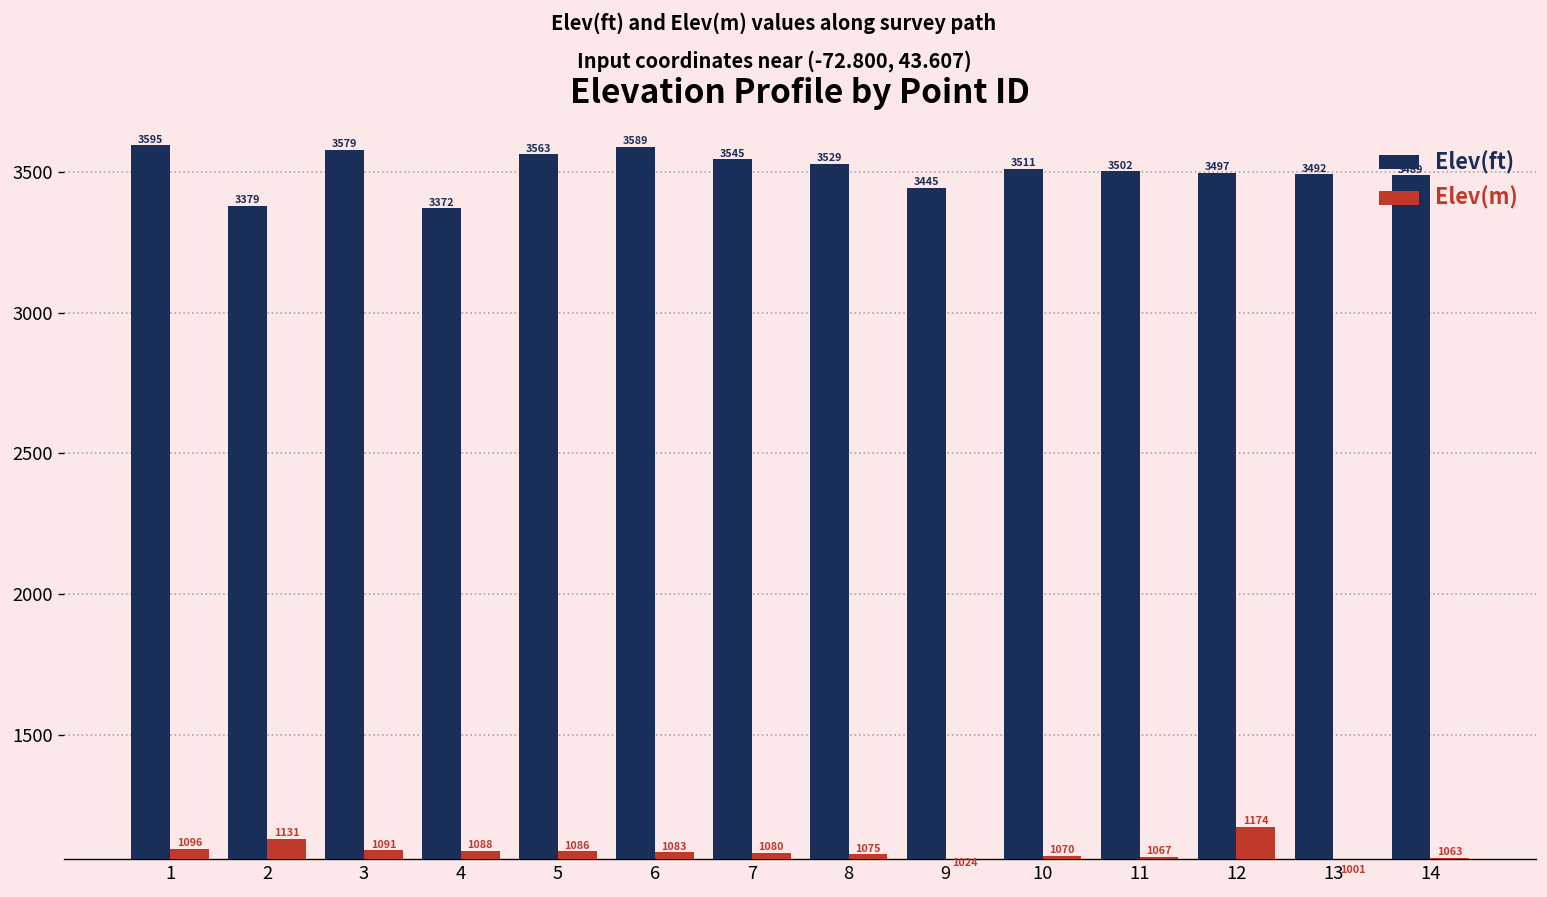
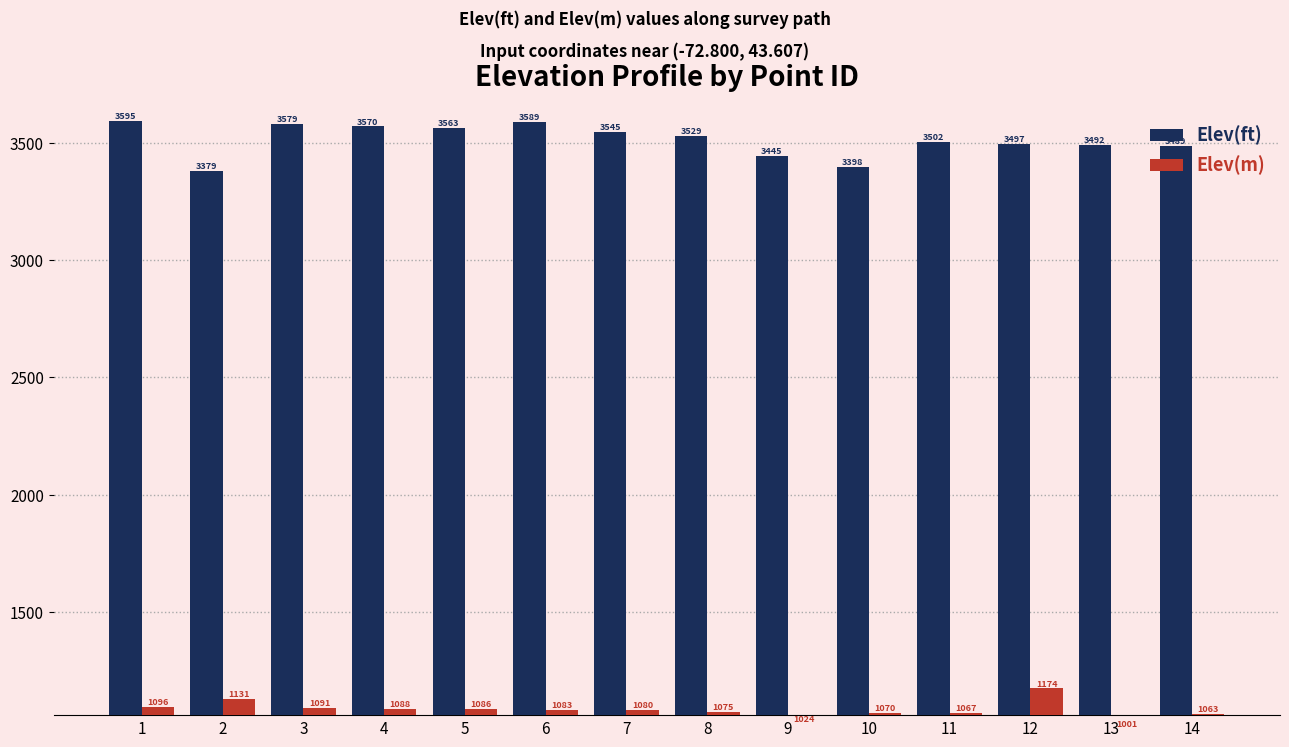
  {
    "Elev(ft)": {
      "1": 3595,
      "2": 3379,
      "3": 3579,
-     "4": 3372,
+     "4": 3570,
      "5": 3563,
      "6": 3589,
      "7": 3545,
      "8": 3529,
      "9": 3445,
-     "10": 3511,
+     "10": 3398,
      "11": 3502,
      "12": 3497,
      "13": 3492,
      "14": 3489
    },
    "Elev(m)": {
      "1": 1096,
      "2": 1131,
      "3": 1091,
      "4": 1088,
      "5": 1086,
      "6": 1083,
      "7": 1080,
      "8": 1075,
      "10": 1070,
      "11": 1067,
      "12": 1174,
      "14": 1063
    }
  }
